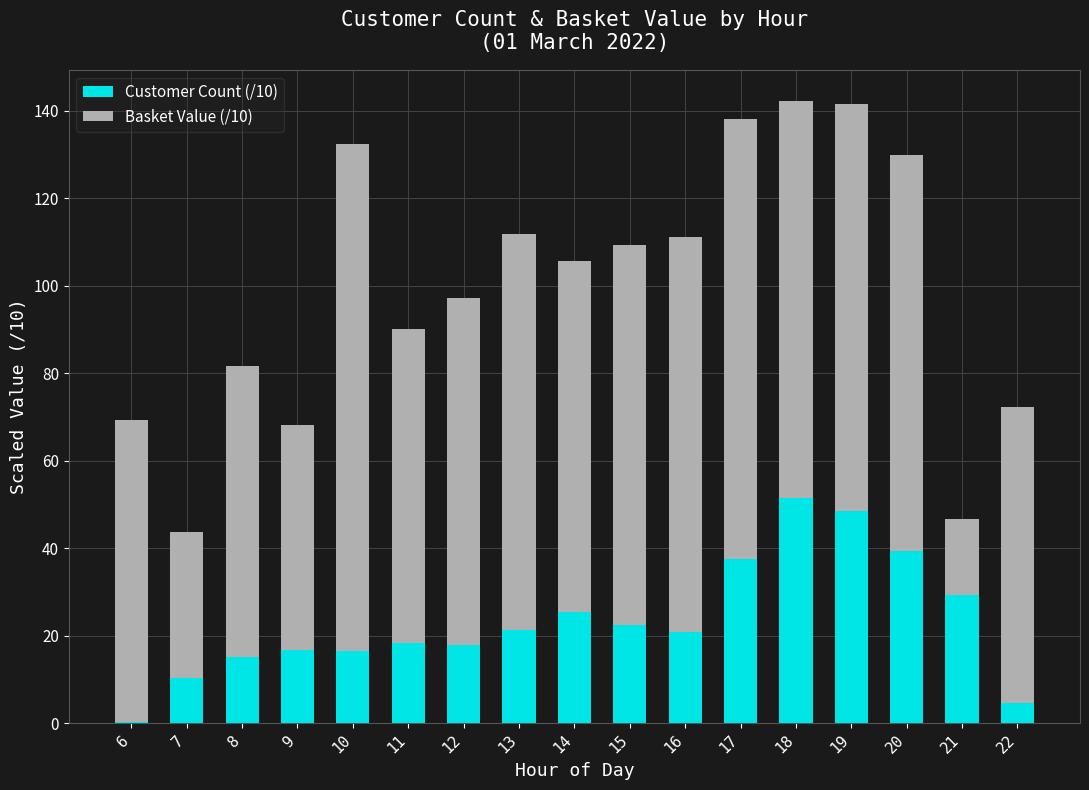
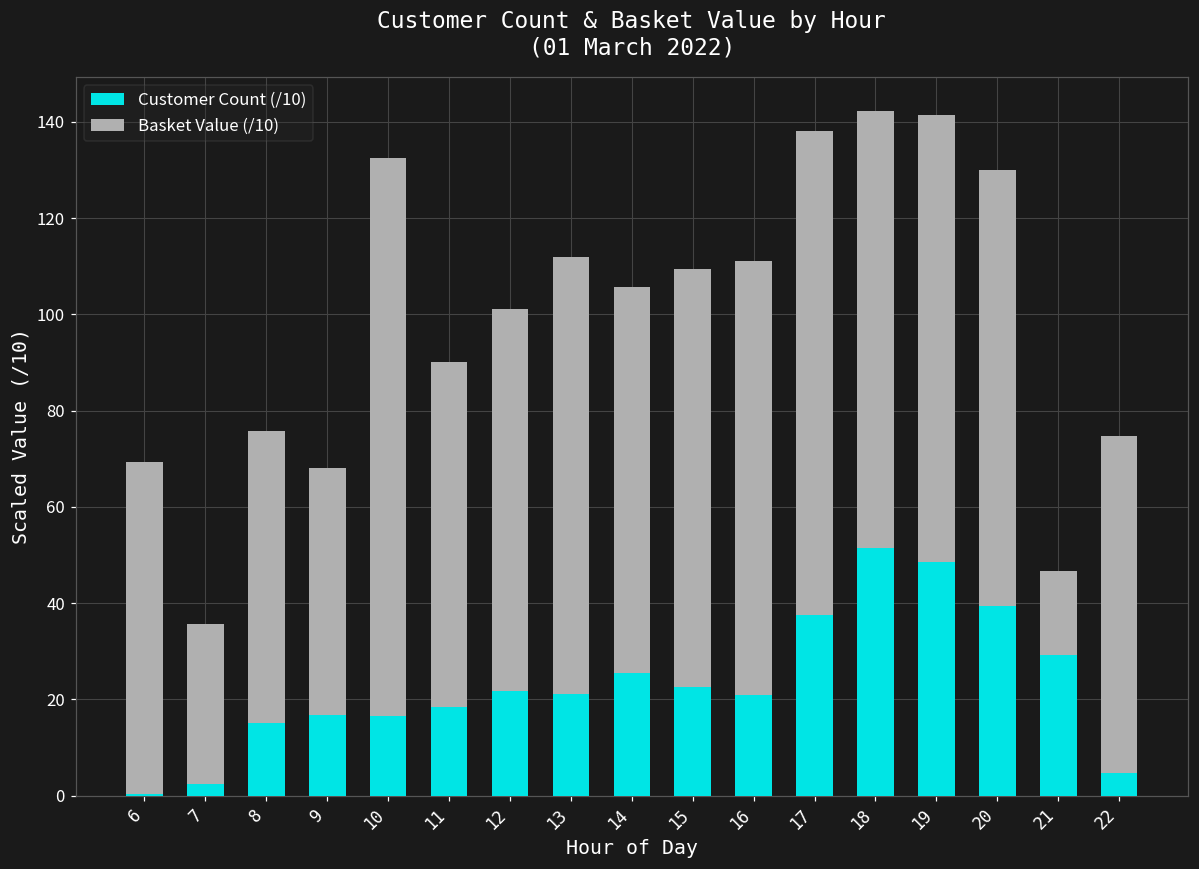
  {
    "Customer Count (/10)": {
-     "7": 10,
+     "7": 2,
      "8": 15,
      "9": 17,
      "10": 17,
      "11": 18,
-     "12": 18,
+     "12": 22,
      "13": 21,
      "14": 25,
      "15": 23,
      "16": 21,
      "17": 38,
      "18": 52,
      "19": 49,
      "20": 39,
      "21": 29,
      "22": 5
    },
    "Basket Value (/10)": {
      "6": 69,
      "7": 33,
-     "8": 67,
+     "8": 61,
      "9": 51,
      "10": 116,
      "11": 72,
      "12": 79,
      "13": 91,
      "14": 80,
      "15": 87,
      "16": 90,
      "17": 101,
      "18": 91,
      "19": 93,
      "20": 91,
      "21": 17,
-     "22": 68
+     "22": 70
    }
  }
